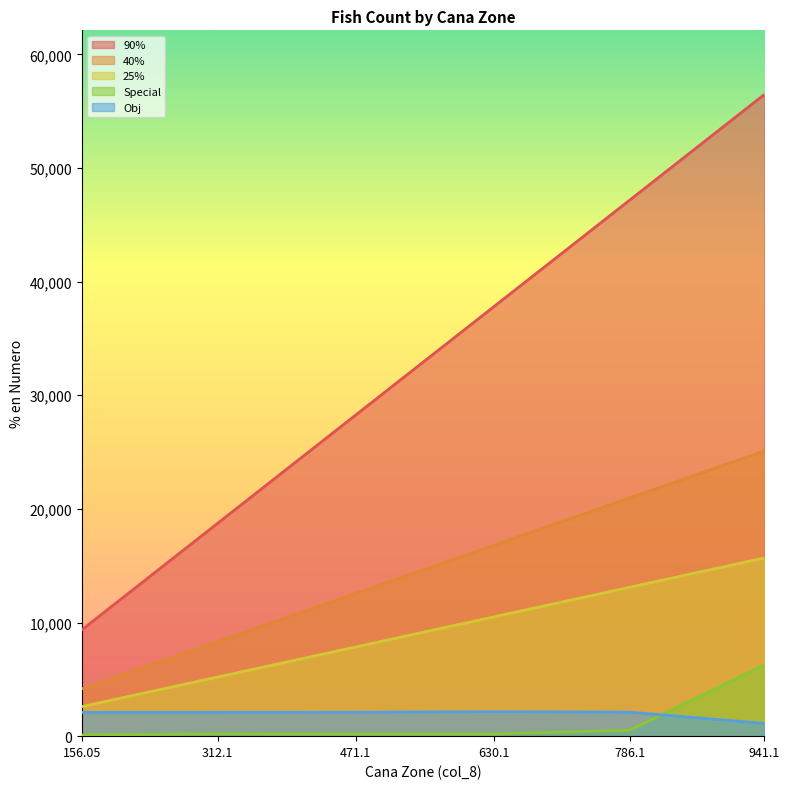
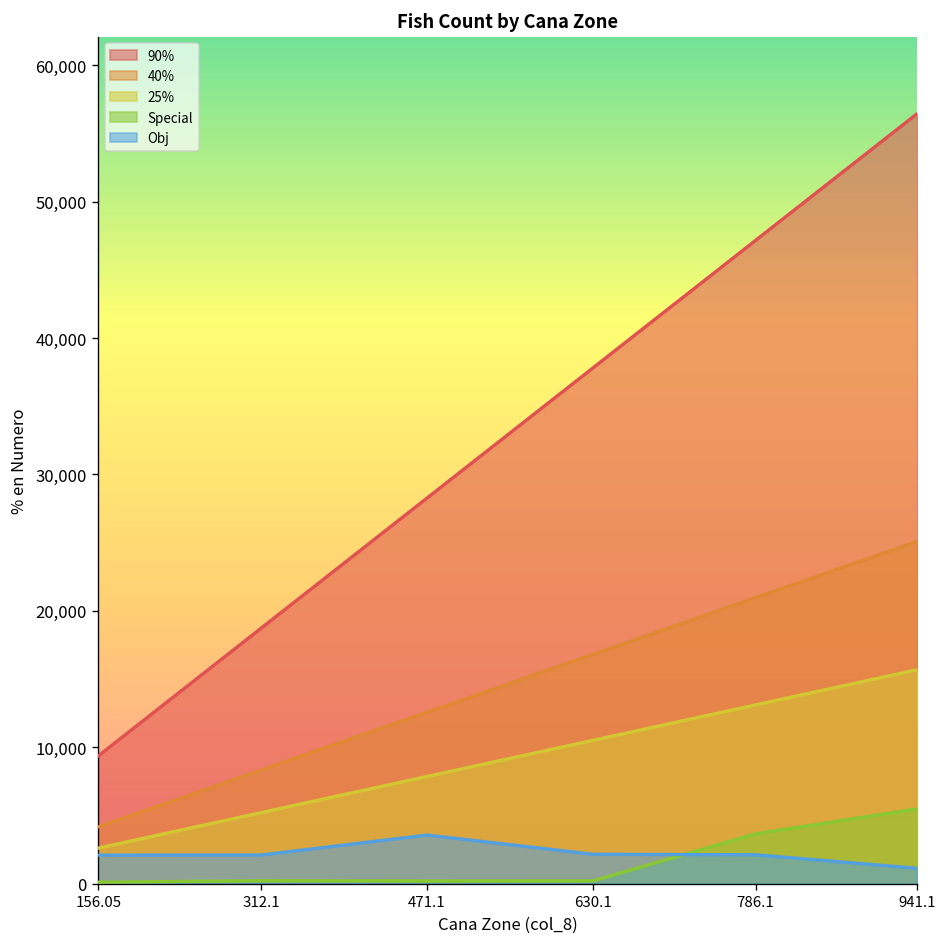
  {
    "Special": {
      "156.05": "100",
      "312.1": "200",
      "471.1": "200",
      "630.1": "200",
-     "786.1": "500",
-     "941.1": "6,300"
+     "786.1": "3,600",
+     "941.1": "5,500"
    },
    "Obj": {
      "156.05": "2,100",
      "312.1": "2,100",
-     "471.1": "2,100",
+     "471.1": "3,600",
      "630.1": "2,200",
      "786.1": "2,100",
      "941.1": "1,100"
    }
  }
